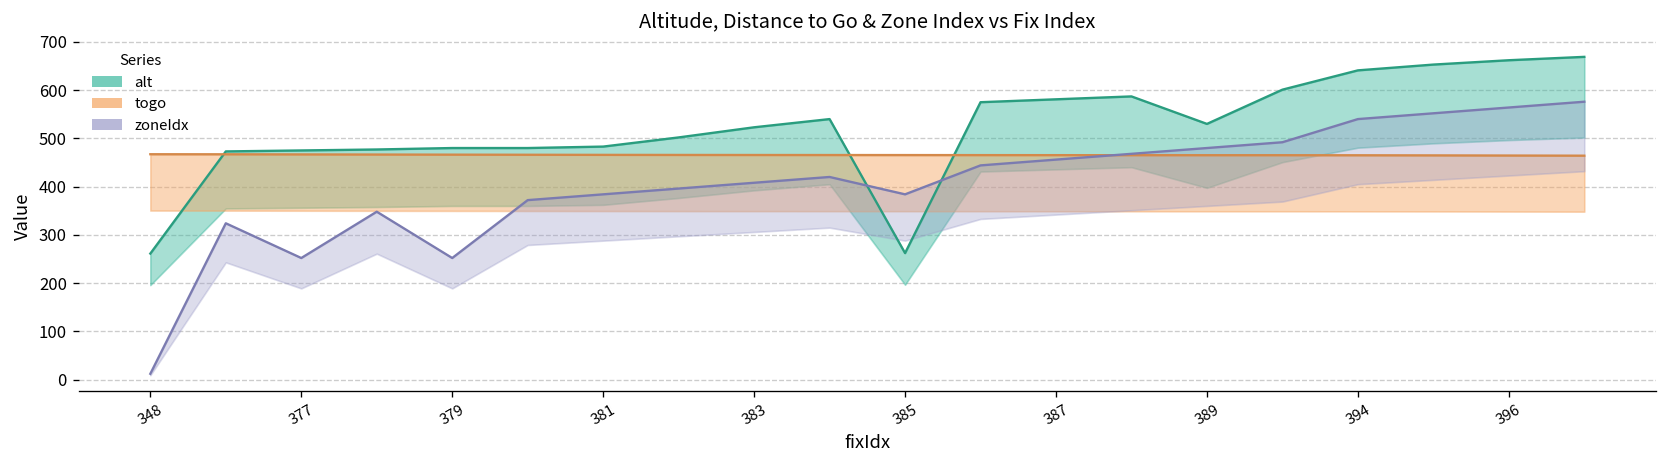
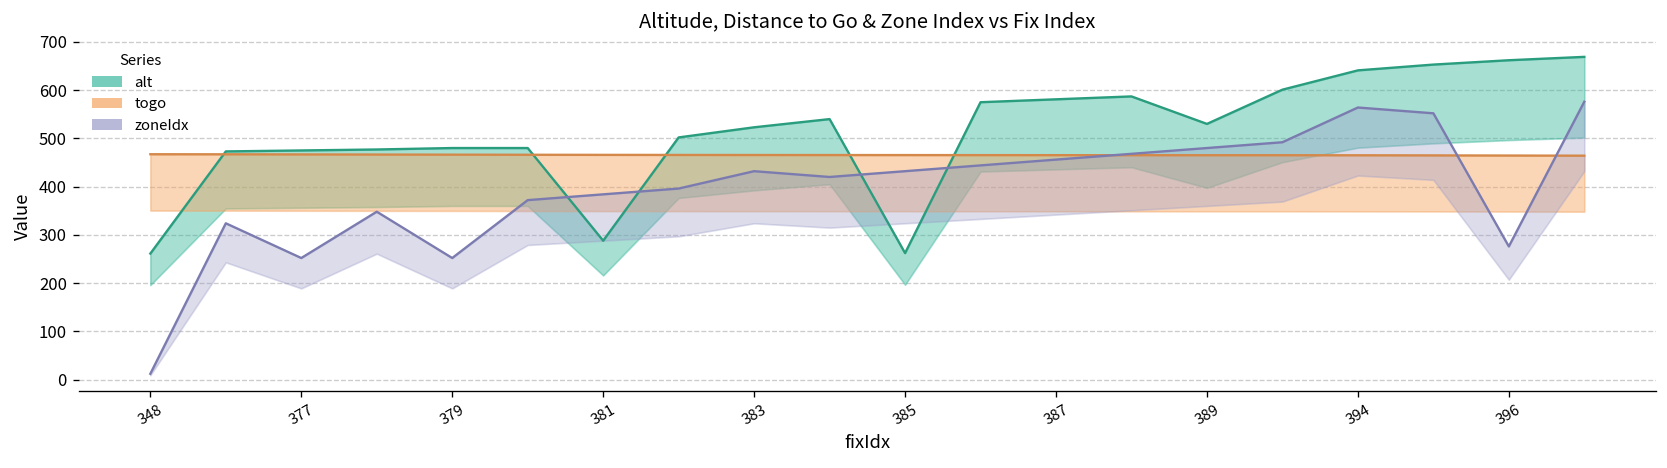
  {
    "alt": {
      "348": 260,
      "377": 480,
      "379": 480,
-     "381": 480,
+     "381": 290,
      "383": 520,
      "385": 260,
      "387": 580,
      "389": 530,
      "394": 640,
      "396": 660
    },
    "togo": {
      "348": 470,
      "377": 470,
      "379": 470,
      "381": 470,
      "383": 470,
      "385": 470,
      "387": 470,
      "389": 470,
      "394": 460,
      "396": 460
    },
    "zoneIdx": {
      "348": 10,
      "377": 250,
      "379": 250,
      "381": 380,
-     "383": 410,
-     "385": 380,
+     "383": 430,
+     "385": 430,
      "387": 460,
      "389": 480,
-     "394": 540,
-     "396": 560
+     "394": 560,
+     "396": 280
    }
  }
